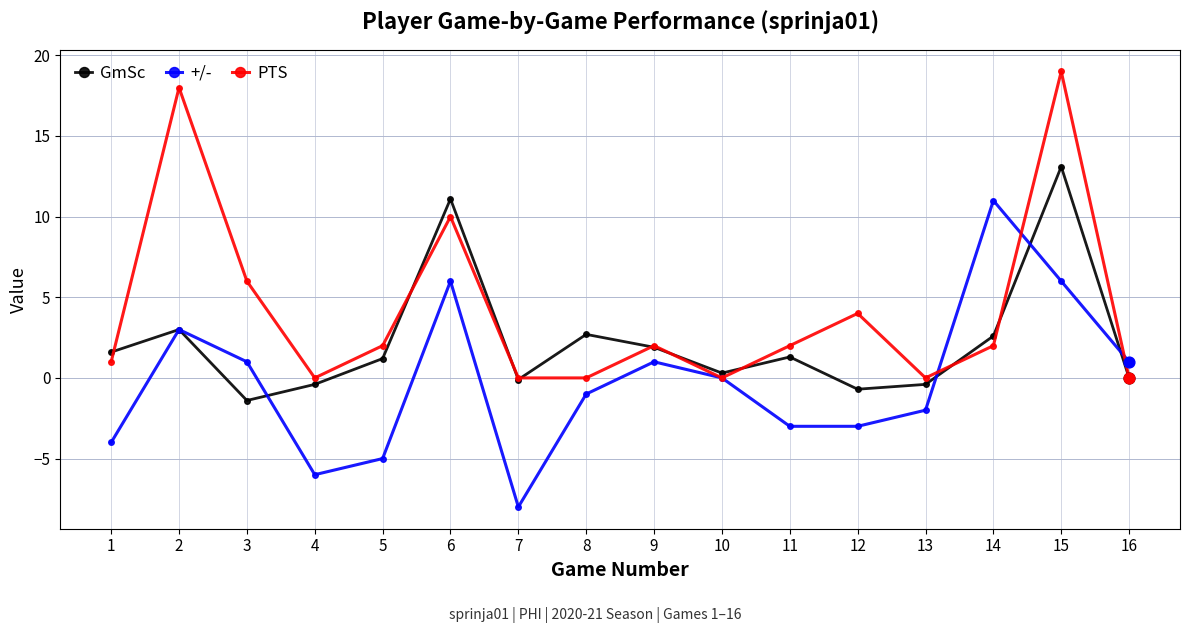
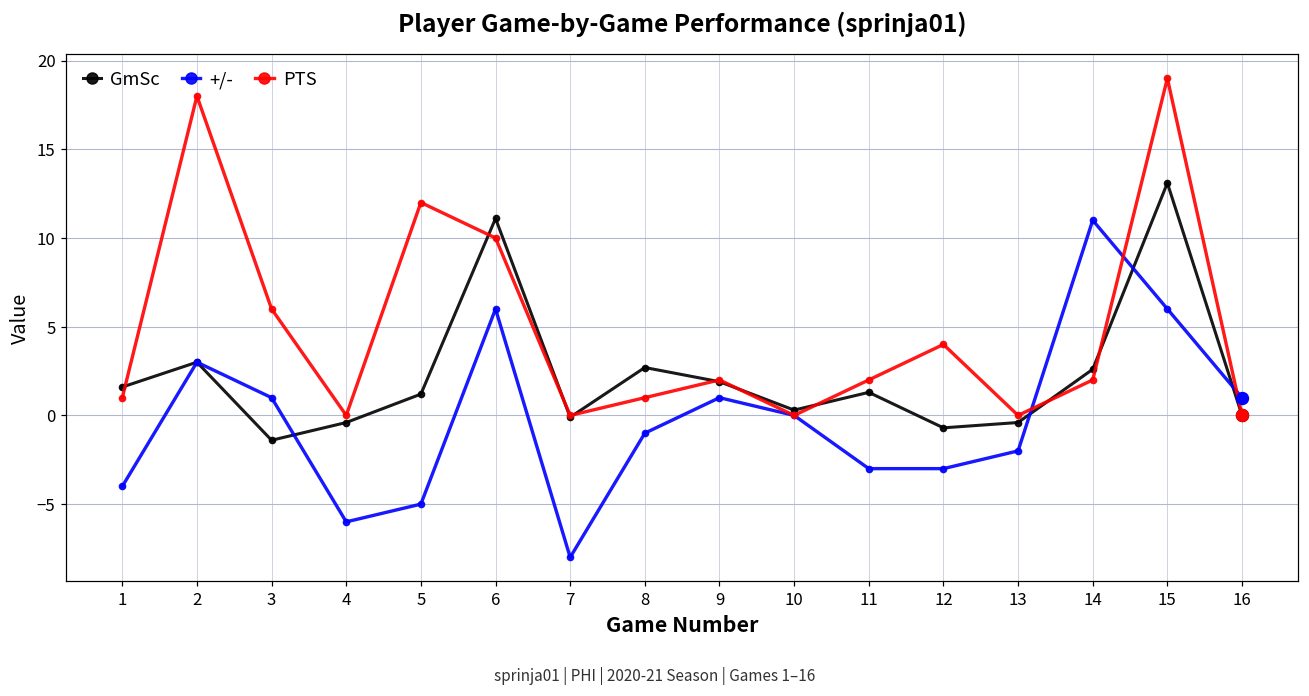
  {
    "PTS": {
      "1": 1,
      "2": 18,
      "3": 6,
      "4": 0,
-     "5": 2,
+     "5": 12,
      "6": 10,
-     "8": 0,
+     "8": 1,
      "11": 2,
      "12": 4,
      "13": 0,
      "14": 2,
      "15": 19
    }
  }
